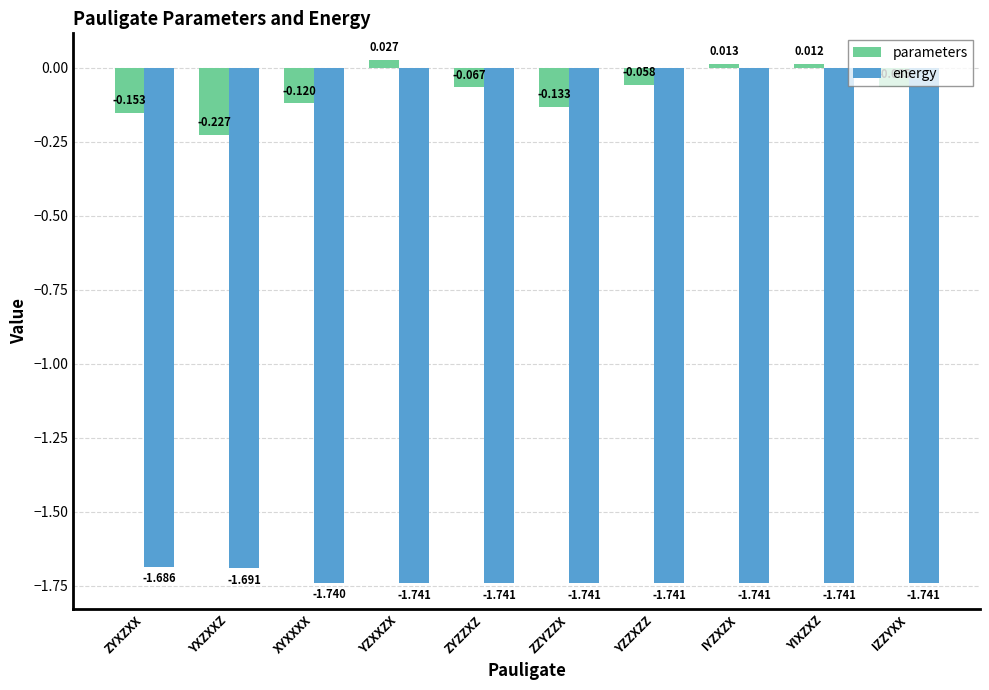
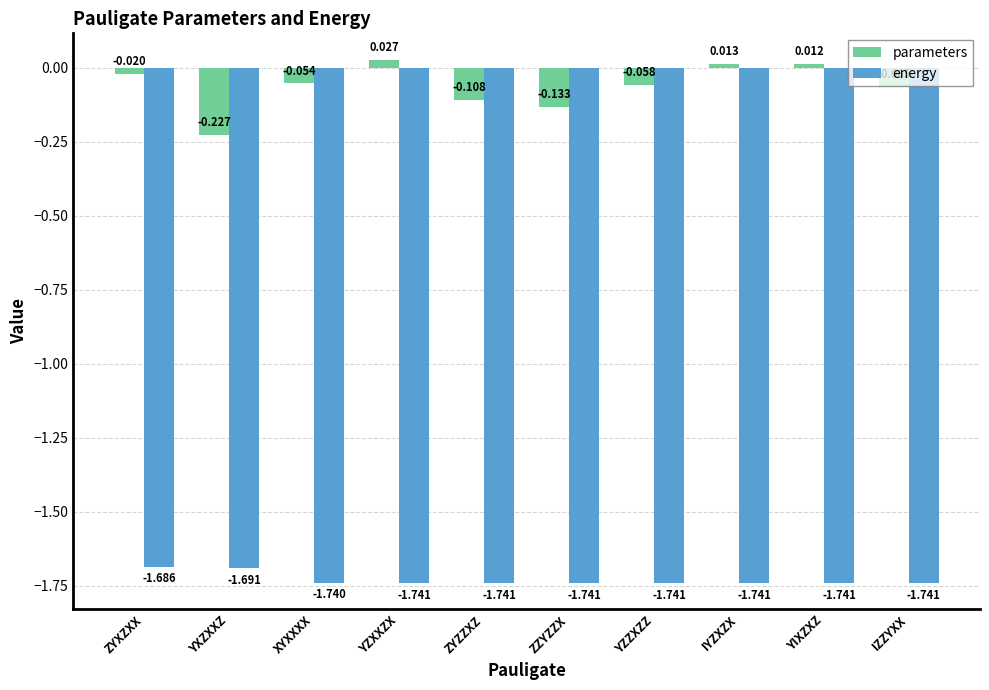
  {
    "parameters": {
-     "ZYXZXX": -0.153,
+     "ZYXZXX": -0.020,
      "YXZXXZ": -0.227,
-     "XYXXXX": -0.120,
+     "XYXXXX": -0.054,
      "YZXXZX": 0.027,
-     "ZYZZXZ": -0.067,
+     "ZYZZXZ": -0.108,
      "ZZYZZX": -0.133,
      "YZZXZZ": -0.058,
      "IYZXZX": 0.013,
      "YIXZXZ": 0.012
    },
    "energy": {
      "ZYXZXX": -1.686,
      "YXZXXZ": -1.691,
      "XYXXXX": -1.740,
      "YZXXZX": -1.741,
      "ZYZZXZ": -1.741,
      "ZZYZZX": -1.741,
      "YZZXZZ": -1.741,
      "IYZXZX": -1.741,
      "YIXZXZ": -1.741,
      "IZZYXX": -1.741
    }
  }
